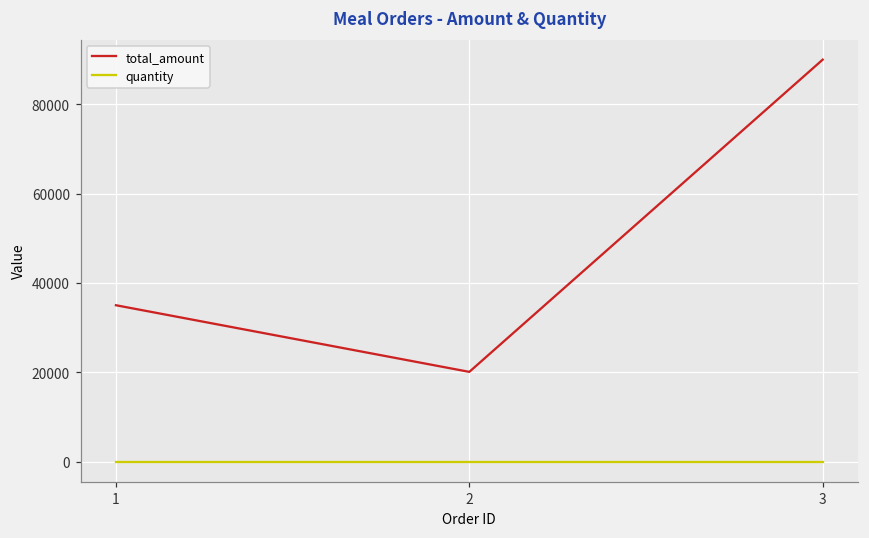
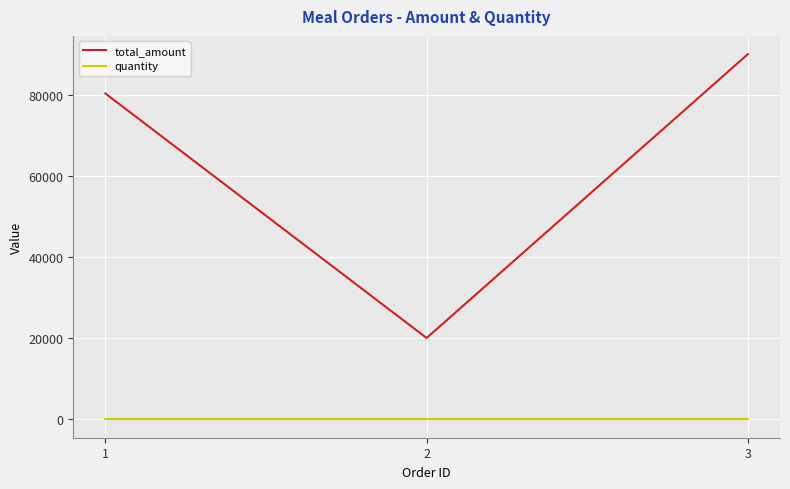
  {
    "total_amount": {
-     "1": 35000,
+     "1": 80000,
      "2": 20000,
      "3": 90000
    },
    "quantity": {
      "1": 0,
      "2": 0,
      "3": 0
    }
  }
